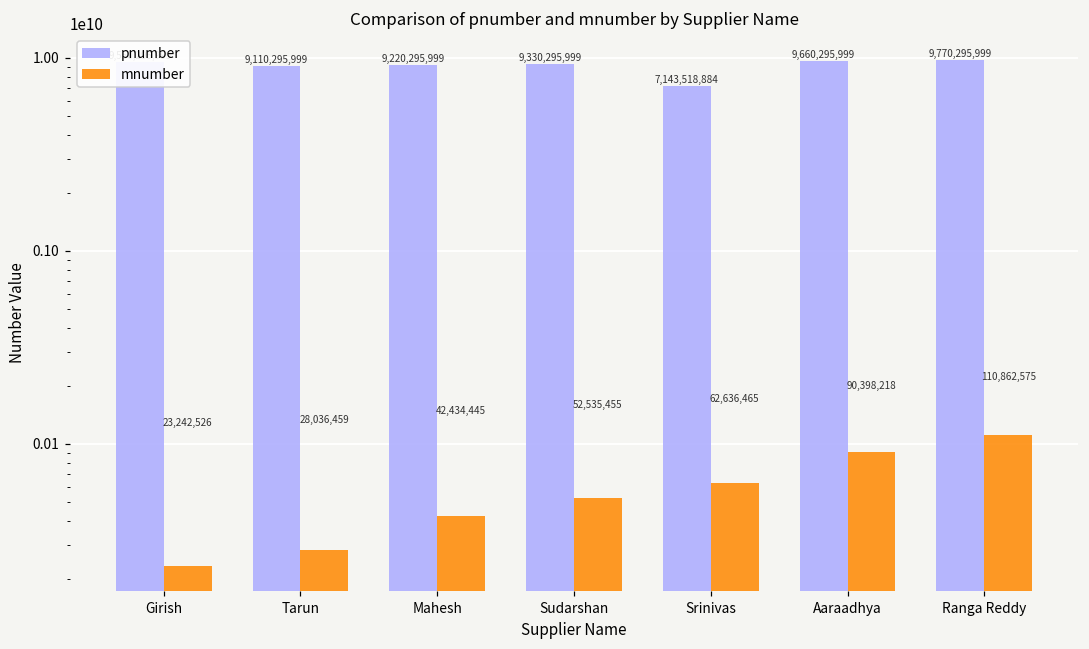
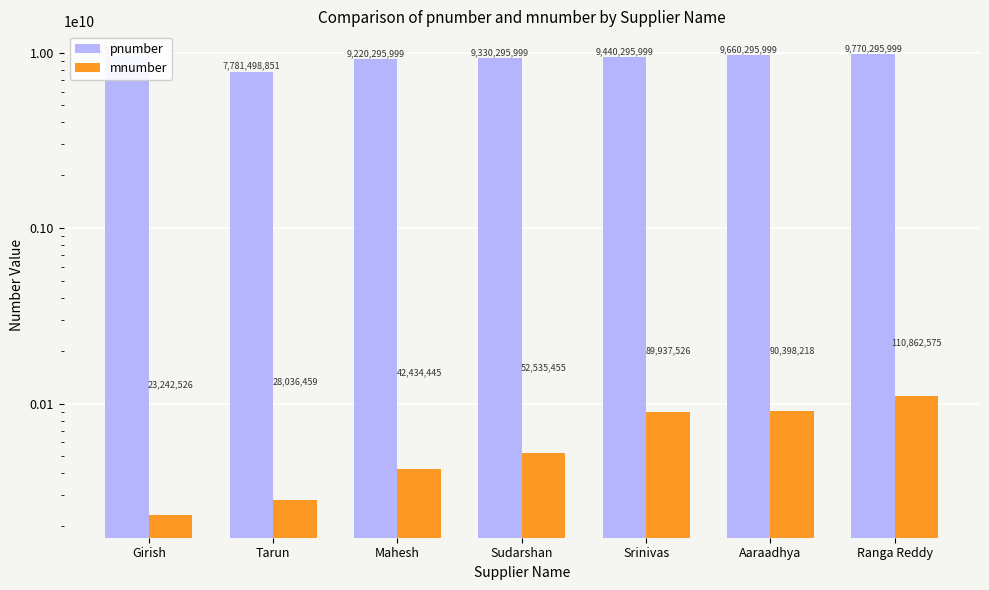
  {
    "pnumber": {
-     "Tarun": "9,110,295,999",
+     "Tarun": "7,781,498,851",
      "Mahesh": "9,220,295,999",
      "Sudarshan": "9,330,295,999",
-     "Srinivas": "7,143,518,884",
+     "Srinivas": "9,440,295,999",
      "Aaraadhya": "9,660,295,999",
      "Ranga Reddy": "9,770,295,999"
    },
    "mnumber": {
-     "Srinivas": "62,636,465"
+     "Srinivas": "89,937,526"
    }
  }
